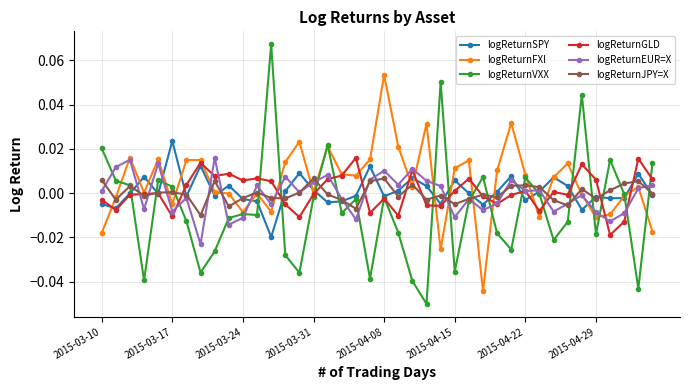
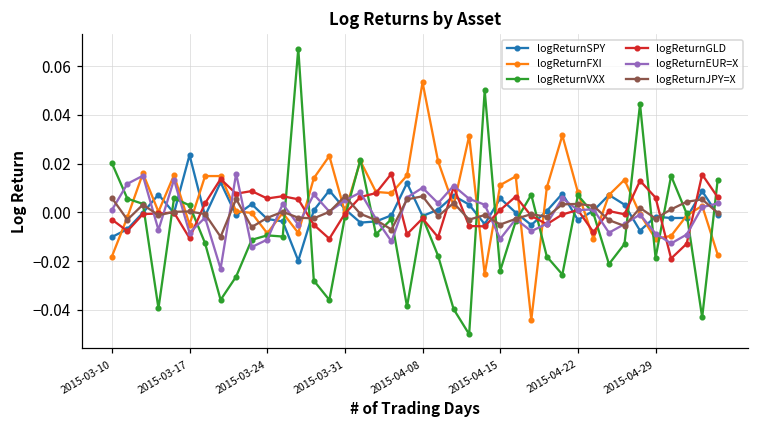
  {
    "logReturnSPY": {
-     "2015-03-10": -0.005,
+     "2015-03-10": -0.010,
      "2015-03-17": 0.024,
      "2015-04-15": 0.006,
      "2015-04-22": -0.003
    },
    "logReturnFXI": {
      "2015-03-10": -0.018,
      "2015-03-17": -0.005,
      "2015-04-08": 0.053,
      "2015-04-15": 0.011,
      "2015-04-22": 0.008,
      "2015-04-29": -0.011
    },
    "logReturnVXX": {
      "2015-03-10": 0.020,
      "2015-03-17": 0.003,
      "2015-03-31": -0.002,
-     "2015-04-15": -0.035,
+     "2015-04-15": -0.024,
      "2015-04-22": 0.007,
      "2015-04-29": -0.019
    },
    "logReturnGLD": {
      "2015-03-10": -0.003,
      "2015-03-17": -0.011,
      "2015-03-24": 0.006,
      "2015-04-15": 0.001,
      "2015-04-29": 0.006
    },
    "logReturnEUR=X": {
      "2015-03-10": 0.001,
      "2015-03-17": -0.008,
      "2015-03-24": -0.011,
      "2015-03-31": 0.005,
      "2015-04-08": 0.010,
      "2015-04-15": -0.011,
      "2015-04-29": -0.009
    },
    "logReturnJPY=X": {
      "2015-03-10": 0.006,
      "2015-03-17": 0.000,
      "2015-03-31": 0.007,
      "2015-04-08": 0.007,
      "2015-04-15": -0.005,
      "2015-04-22": 0.003
    }
  }
